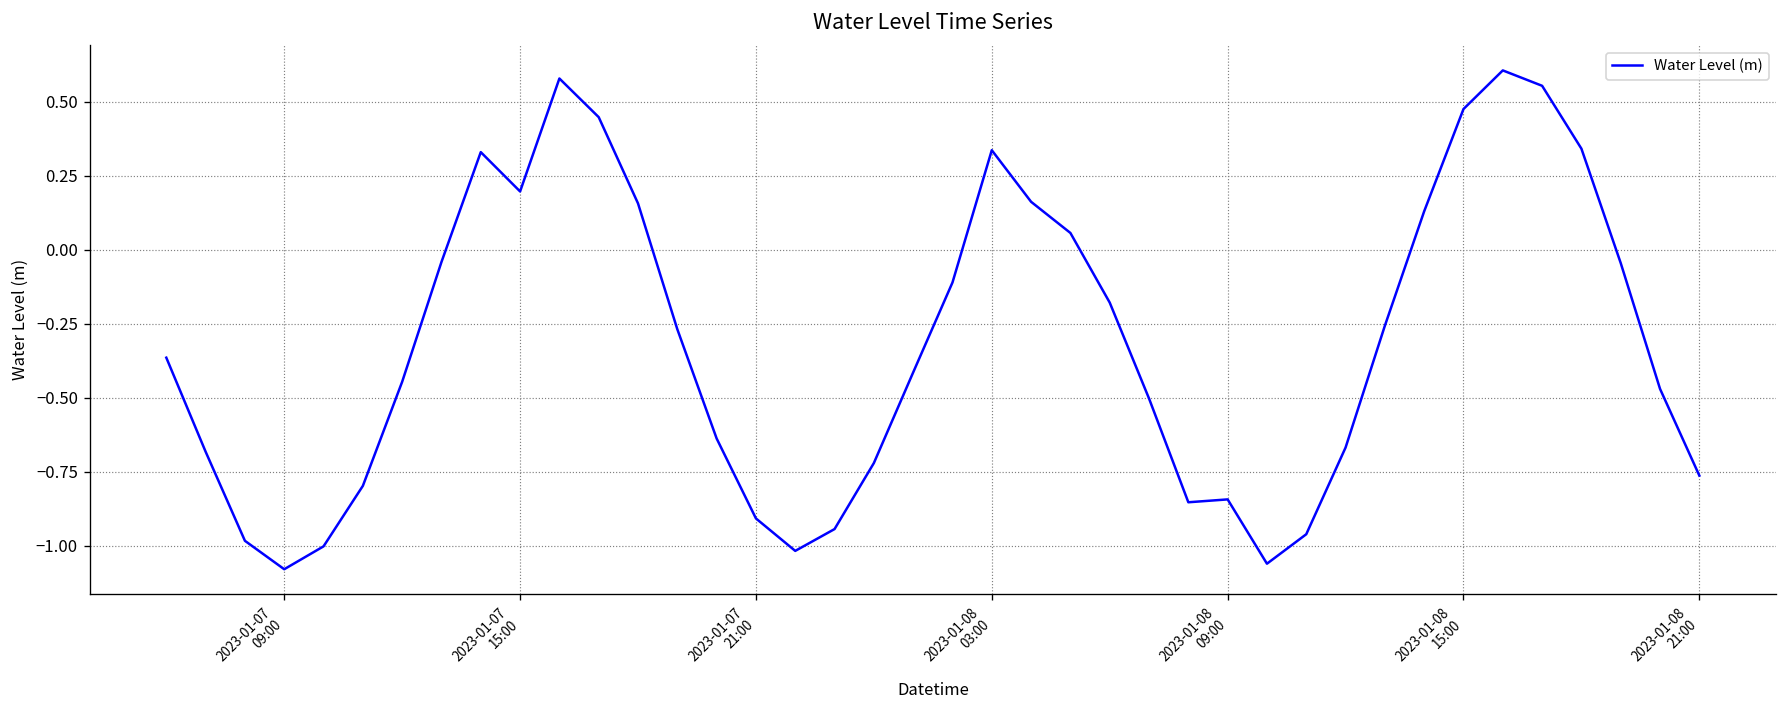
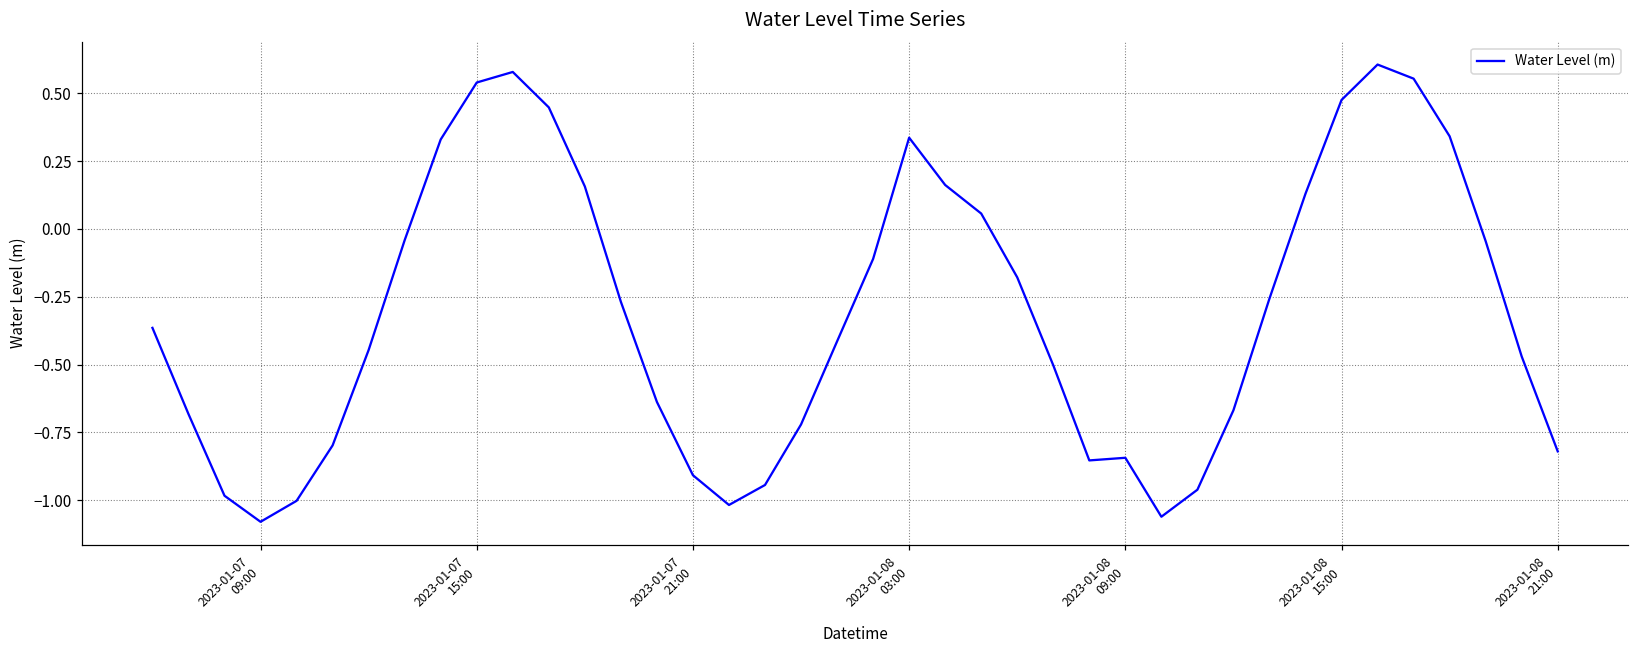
  {
    "2023-01-07 09:00": -1.08,
-   "2023-01-07 15:00": 0.20,
+   "2023-01-07 15:00": 0.54,
    "2023-01-07 21:00": -0.91,
    "2023-01-08 03:00": 0.34,
    "2023-01-08 09:00": -0.84,
    "2023-01-08 15:00": 0.48,
-   "2023-01-08 21:00": -0.76
+   "2023-01-08 21:00": -0.82
  }
